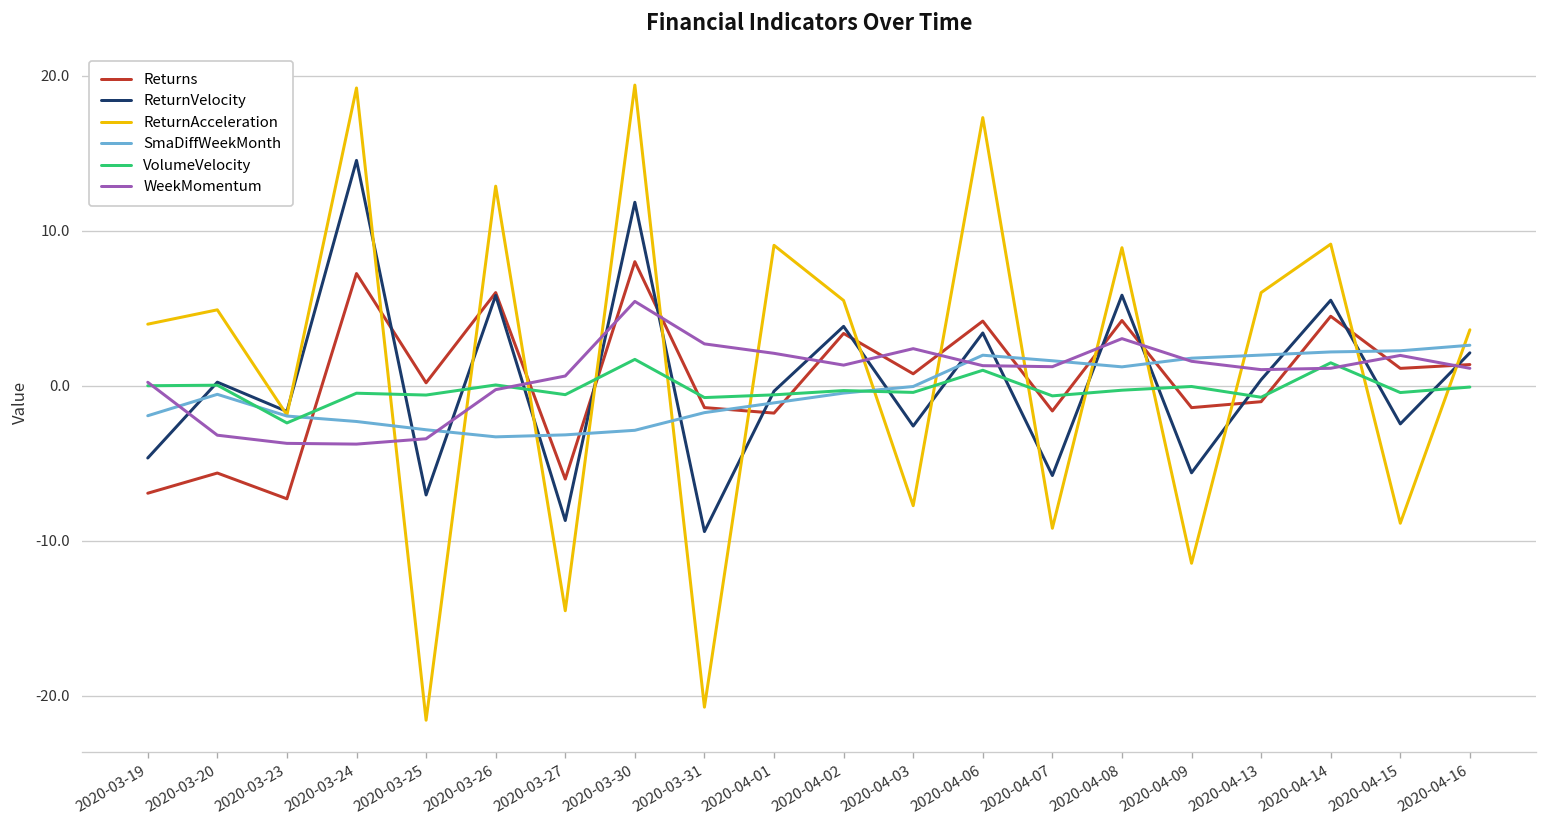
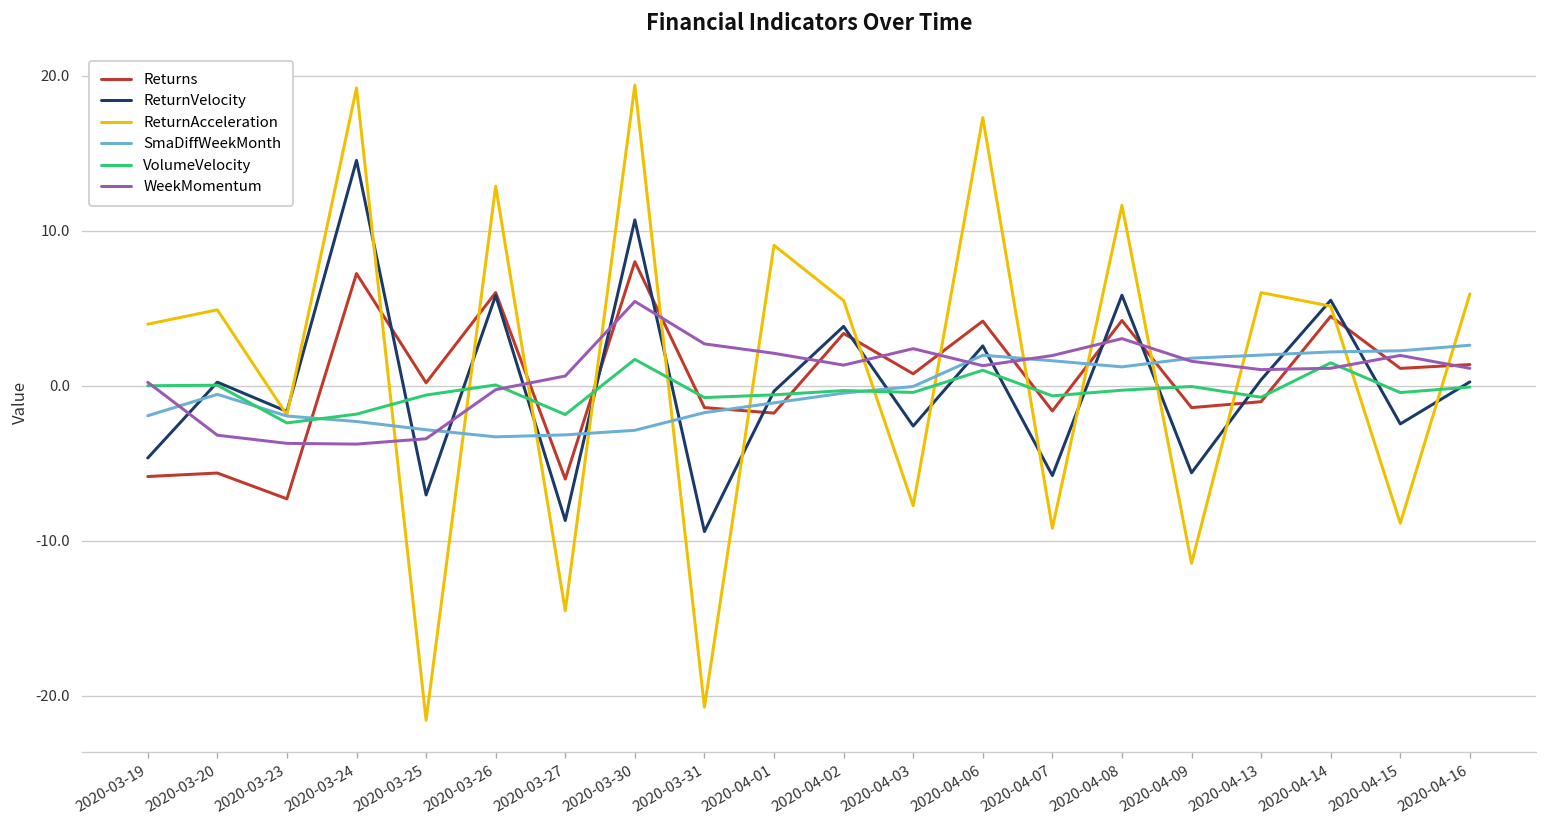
  {
    "Returns": {
-     "2020-03-19": -6.9,
+     "2020-03-19": -5.9,
      "2020-03-20": -5.6,
      "2020-03-23": -7.3,
      "2020-03-24": 7.2,
      "2020-03-25": 0.2,
      "2020-03-27": -6.0,
      "2020-03-30": 8.0,
      "2020-03-31": -1.4,
      "2020-04-01": -1.8,
      "2020-04-02": 3.4,
      "2020-04-03": 0.8,
      "2020-04-06": 4.2,
      "2020-04-07": -1.6,
      "2020-04-08": 4.2,
      "2020-04-09": -1.4,
      "2020-04-13": -1.0,
      "2020-04-14": 4.5,
      "2020-04-15": 1.1,
      "2020-04-16": 1.4
    },
    "ReturnVelocity": {
      "2020-03-19": -4.7,
      "2020-03-23": -1.7,
      "2020-03-24": 14.5,
      "2020-03-25": -7.0,
      "2020-03-27": -8.7,
-     "2020-03-30": 11.8,
+     "2020-03-30": 10.7,
      "2020-03-31": -9.4,
      "2020-04-01": -0.4,
      "2020-04-02": 3.8,
      "2020-04-03": -2.6,
-     "2020-04-06": 3.4,
+     "2020-04-06": 2.6,
      "2020-04-07": -5.8,
      "2020-04-08": 5.8,
      "2020-04-09": -5.6,
      "2020-04-13": 0.4,
      "2020-04-14": 5.5,
      "2020-04-15": -2.5,
-     "2020-04-16": 2.1
+     "2020-04-16": 0.2
    },
    "ReturnAcceleration": {
      "2020-03-19": 4.0,
      "2020-03-20": 4.9,
      "2020-03-24": 19.2,
      "2020-03-25": -21.6,
      "2020-03-26": 12.9,
      "2020-03-27": -14.5,
      "2020-03-30": 19.4,
      "2020-03-31": -20.7,
      "2020-04-01": 9.1,
      "2020-04-02": 5.5,
      "2020-04-03": -7.7,
      "2020-04-06": 17.3,
      "2020-04-07": -9.2,
-     "2020-04-08": 8.9,
+     "2020-04-08": 11.6,
      "2020-04-09": -11.5,
      "2020-04-13": 6.0,
-     "2020-04-14": 9.1,
+     "2020-04-14": 5.1,
      "2020-04-15": -8.9,
-     "2020-04-16": 3.6
+     "2020-04-16": 5.9
    },
    "SmaDiffWeekMonth": {
      "2020-03-19": -1.9,
      "2020-03-20": -0.6,
      "2020-03-24": -2.3,
      "2020-03-25": -2.8,
      "2020-03-26": -3.3,
      "2020-03-27": -3.2,
      "2020-03-30": -2.9,
      "2020-03-31": -1.7,
      "2020-04-01": -1.1,
      "2020-04-03": -0.1,
      "2020-04-06": 2.0,
      "2020-04-07": 1.6,
      "2020-04-08": 1.2,
      "2020-04-09": 1.8,
      "2020-04-13": 2.0,
      "2020-04-14": 2.2,
      "2020-04-15": 2.3,
      "2020-04-16": 2.6
    },
    "VolumeVelocity": {
      "2020-03-19": 0.0,
      "2020-03-23": -2.4,
-     "2020-03-24": -0.5,
+     "2020-03-24": -1.8,
      "2020-03-25": -0.6,
      "2020-03-26": 0.0,
-     "2020-03-27": -0.6,
+     "2020-03-27": -1.9,
      "2020-03-30": 1.7,
      "2020-03-31": -0.8,
      "2020-04-01": -0.6,
      "2020-04-03": -0.4,
      "2020-04-06": 1.0,
      "2020-04-07": -0.7,
      "2020-04-08": -0.3,
      "2020-04-09": -0.1,
      "2020-04-13": -0.7,
      "2020-04-14": 1.5,
      "2020-04-15": -0.4,
      "2020-04-16": -0.1
    },
    "WeekMomentum": {
      "2020-03-19": 0.2,
      "2020-03-20": -3.2,
      "2020-03-23": -3.7,
      "2020-03-24": -3.8,
      "2020-03-25": -3.4,
      "2020-03-26": -0.3,
      "2020-03-27": 0.6,
      "2020-03-30": 5.4,
      "2020-03-31": 2.7,
      "2020-04-01": 2.1,
      "2020-04-02": 1.3,
      "2020-04-03": 2.4,
      "2020-04-06": 1.3,
-     "2020-04-07": 1.2,
+     "2020-04-07": 1.9,
      "2020-04-08": 3.0,
      "2020-04-09": 1.6,
      "2020-04-13": 1.0,
      "2020-04-14": 1.1,
      "2020-04-15": 2.0,
      "2020-04-16": 1.1
    }
  }
